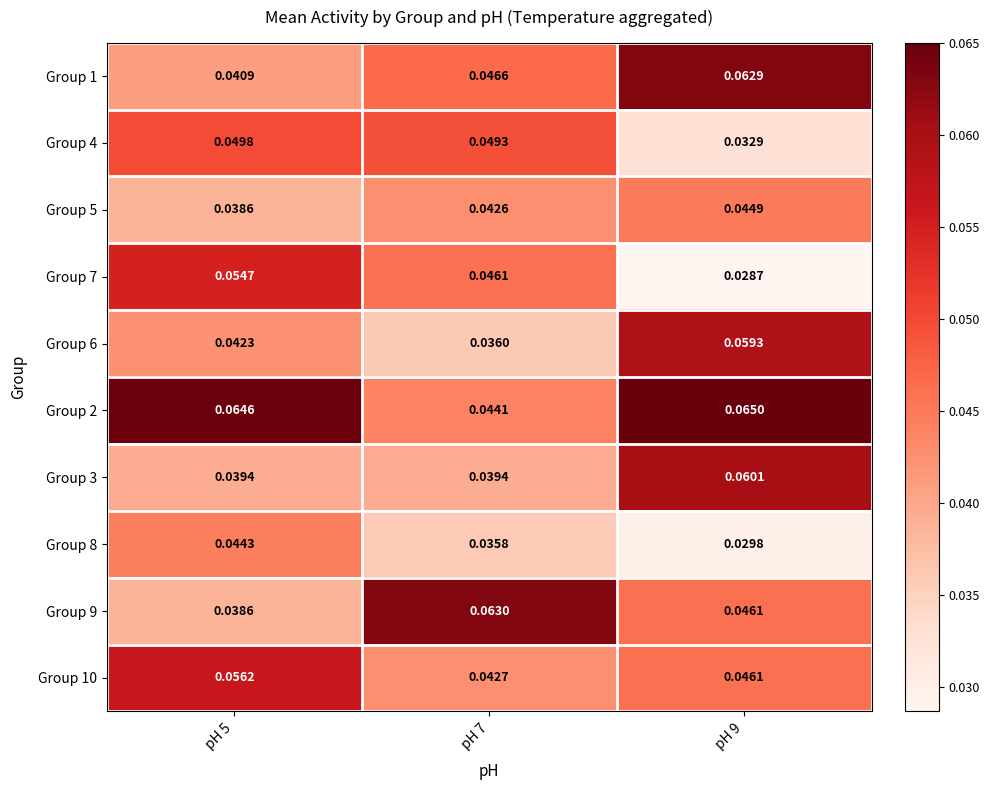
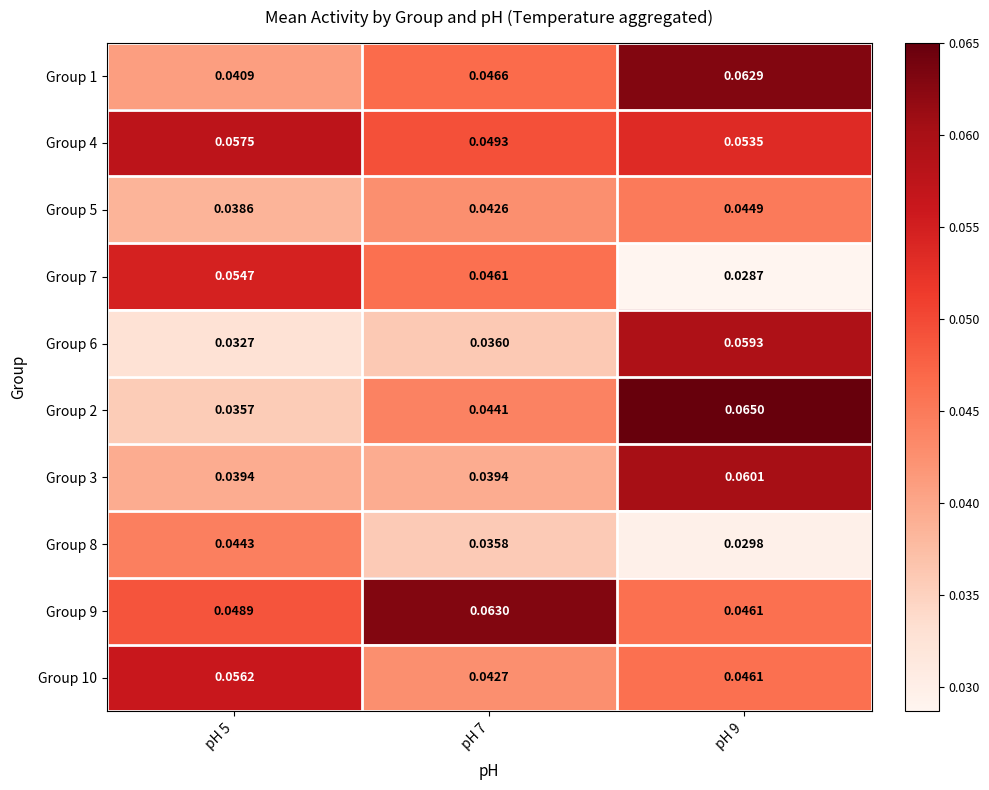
  {
    "Group 1": {
      "pH 5": 0.0409,
      "pH 7": 0.0466,
      "pH 9": 0.0629
    },
    "Group 4": {
-     "pH 5": 0.0498,
+     "pH 5": 0.0575,
      "pH 7": 0.0493,
-     "pH 9": 0.0329
+     "pH 9": 0.0535
    },
    "Group 5": {
      "pH 5": 0.0386,
      "pH 7": 0.0426,
      "pH 9": 0.0449
    },
    "Group 7": {
      "pH 5": 0.0547,
      "pH 7": 0.0461,
      "pH 9": 0.0287
    },
    "Group 6": {
-     "pH 5": 0.0423,
+     "pH 5": 0.0327,
      "pH 7": 0.0360,
      "pH 9": 0.0593
    },
    "Group 2": {
-     "pH 5": 0.0646,
+     "pH 5": 0.0357,
      "pH 7": 0.0441,
      "pH 9": 0.0650
    },
    "Group 3": {
      "pH 5": 0.0394,
      "pH 7": 0.0394,
      "pH 9": 0.0601
    },
    "Group 8": {
      "pH 5": 0.0443,
      "pH 7": 0.0358,
      "pH 9": 0.0298
    },
    "Group 9": {
-     "pH 5": 0.0386,
+     "pH 5": 0.0489,
      "pH 7": 0.0630,
      "pH 9": 0.0461
    },
    "Group 10": {
      "pH 5": 0.0562,
      "pH 7": 0.0427,
      "pH 9": 0.0461
    }
  }
